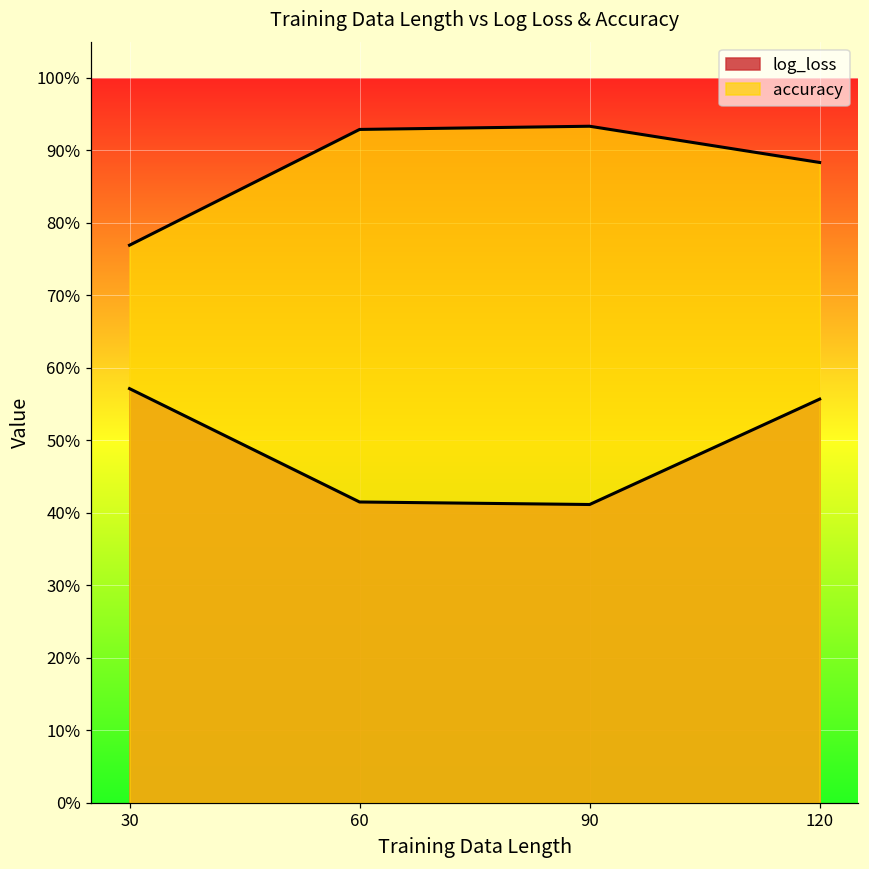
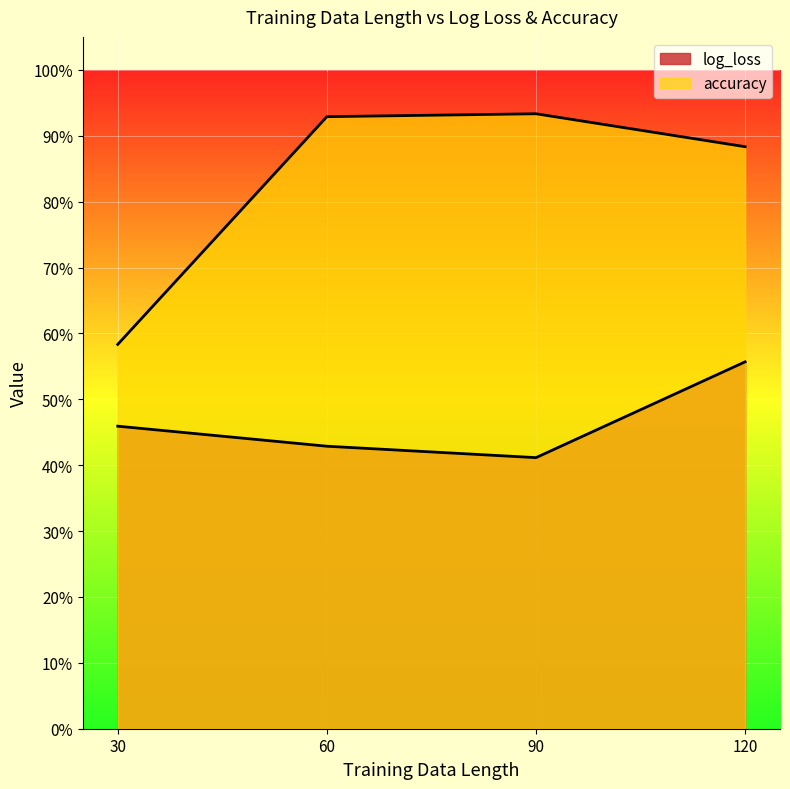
  {
    "log_loss": {
-     "30": "57%",
-     "60": "41%",
+     "30": "46%",
+     "60": "43%",
      "90": "41%",
      "120": "56%"
    },
    "accuracy": {
-     "30": "77%",
+     "30": "58%",
      "60": "93%",
      "90": "93%",
      "120": "88%"
    }
  }
